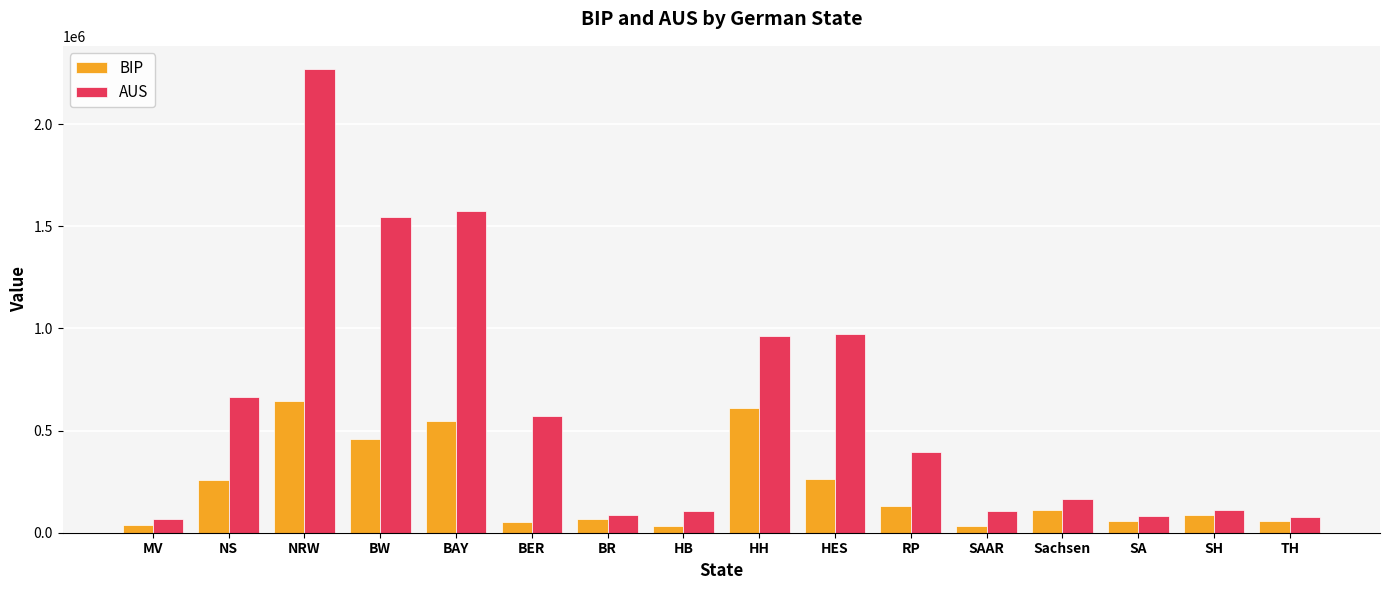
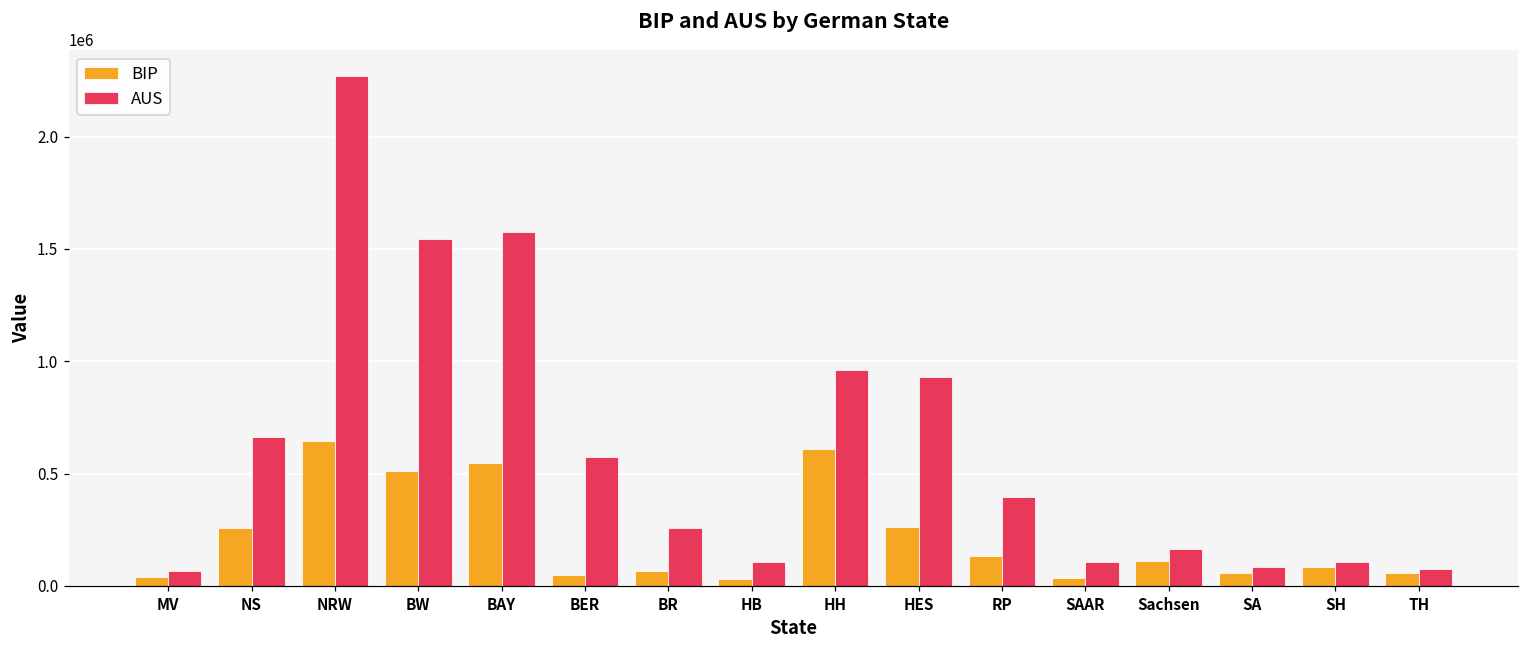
  {
    "BIP": {
      "MV": 40000,
      "NS": 260000,
      "NRW": 650000,
-     "BW": 460000,
+     "BW": 510000,
      "BAY": 550000,
      "BER": 50000,
      "BR": 70000,
      "HB": 30000,
      "HH": 610000,
      "HES": 260000,
      "RP": 130000,
      "SAAR": 40000,
      "Sachsen": 110000,
      "SA": 60000,
      "SH": 90000,
      "TH": 60000
    },
    "AUS": {
      "MV": 70000,
      "NS": 660000,
      "NRW": 2270000,
      "BW": 1540000,
      "BAY": 1580000,
      "BER": 570000,
-     "BR": 90000,
+     "BR": 260000,
      "HB": 110000,
      "HH": 960000,
-     "HES": 970000,
+     "HES": 930000,
      "RP": 390000,
      "SAAR": 100000,
      "Sachsen": 160000,
      "SA": 80000,
      "SH": 110000,
      "TH": 80000
    }
  }
